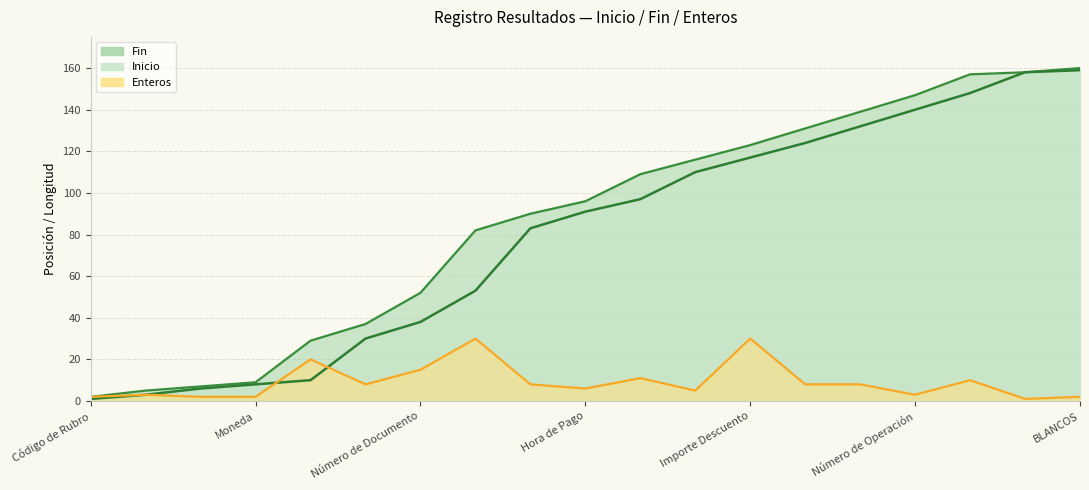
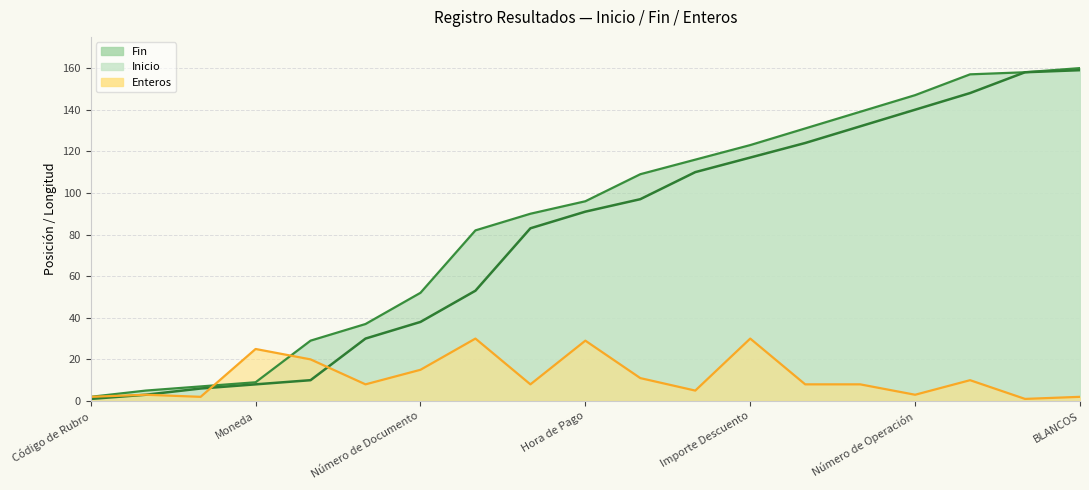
  {
    "Enteros": {
-     "Moneda": 2,
+     "Moneda": 25,
      "Número de Documento": 15,
-     "Hora de Pago": 6,
+     "Hora de Pago": 29,
      "Importe Descuento": 30,
      "Número de Operación": 3,
      "BLANCOS": 2
    }
  }
